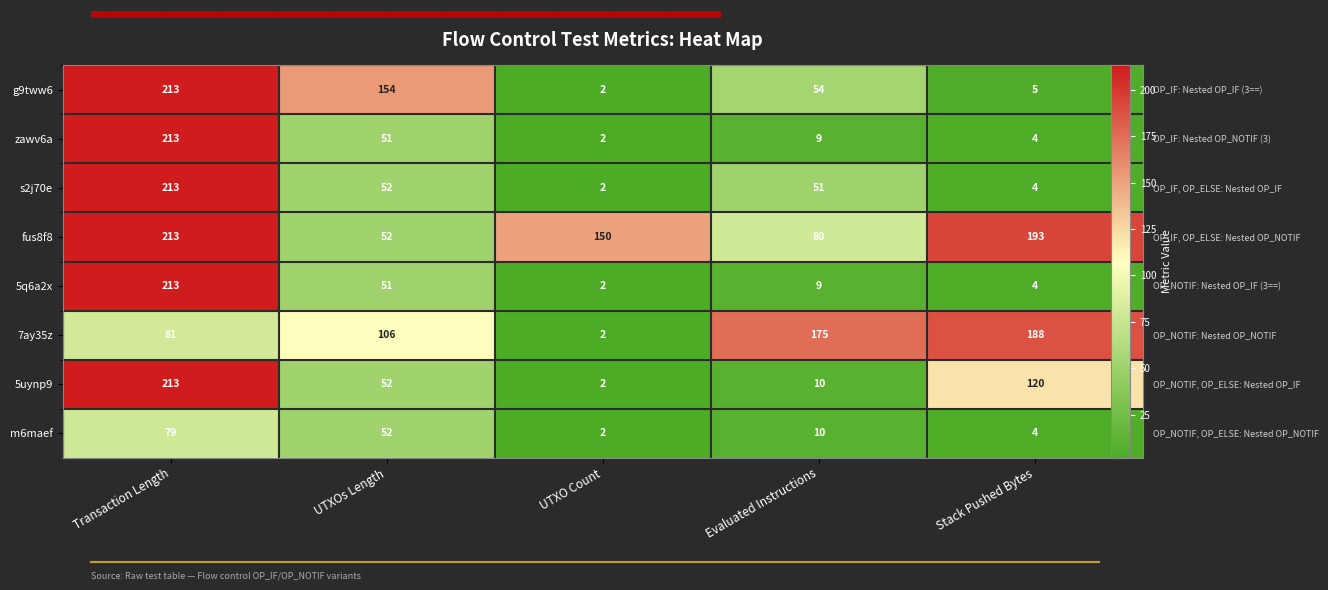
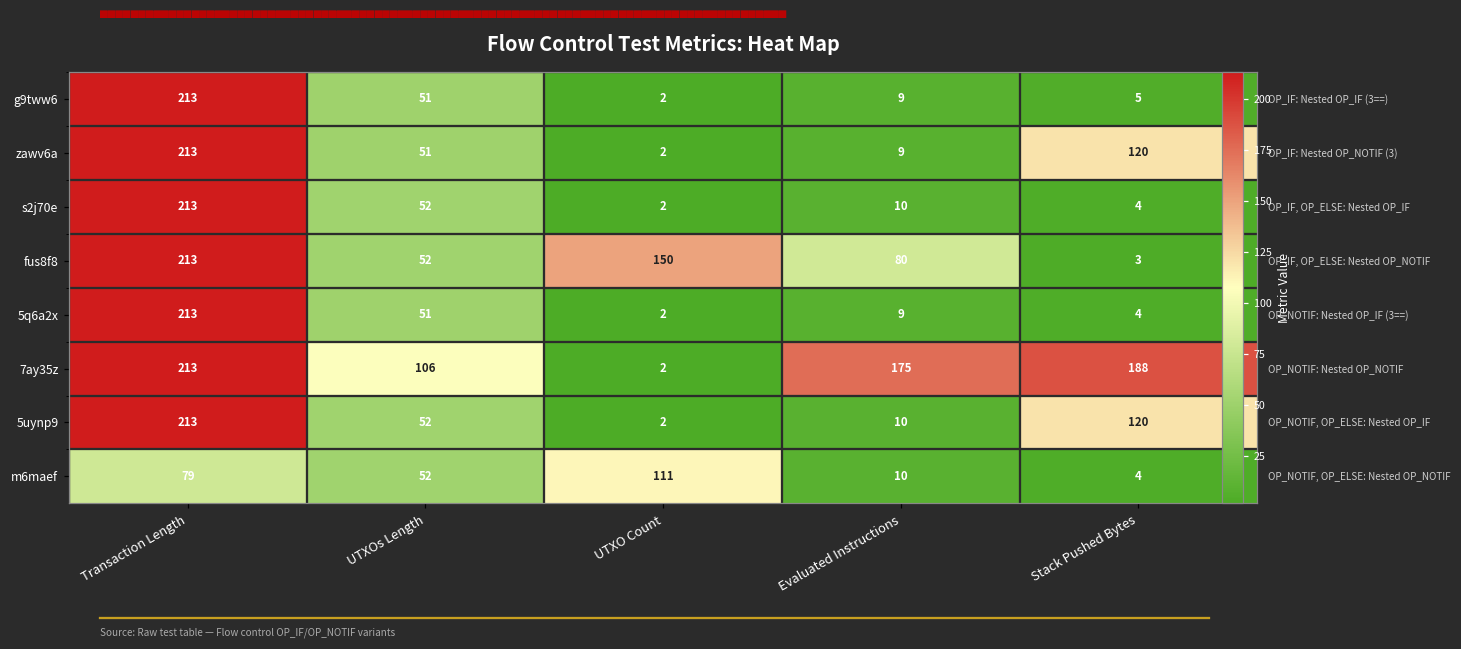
  {
    "g9tww6": {
      "Transaction Length": 213,
-     "UTXOs Length": 154,
+     "UTXOs Length": 51,
      "UTXO Count": 2,
-     "Evaluated Instructions": 54,
+     "Evaluated Instructions": 9,
      "Stack Pushed Bytes": 5
    },
    "zawv6a": {
      "Transaction Length": 213,
      "UTXOs Length": 51,
      "UTXO Count": 2,
      "Evaluated Instructions": 9,
-     "Stack Pushed Bytes": 4
+     "Stack Pushed Bytes": 120
    },
    "s2j70e": {
      "Transaction Length": 213,
      "UTXOs Length": 52,
      "UTXO Count": 2,
-     "Evaluated Instructions": 51,
+     "Evaluated Instructions": 10,
      "Stack Pushed Bytes": 4
    },
    "fus8f8": {
      "Transaction Length": 213,
      "UTXOs Length": 52,
      "UTXO Count": 150,
      "Evaluated Instructions": 80,
-     "Stack Pushed Bytes": 193
+     "Stack Pushed Bytes": 3
    },
    "5q6a2x": {
      "Transaction Length": 213,
      "UTXOs Length": 51,
      "UTXO Count": 2,
      "Evaluated Instructions": 9,
      "Stack Pushed Bytes": 4
    },
    "7ay35z": {
-     "Transaction Length": 81,
+     "Transaction Length": 213,
      "UTXOs Length": 106,
      "UTXO Count": 2,
      "Evaluated Instructions": 175,
      "Stack Pushed Bytes": 188
    },
    "5uynp9": {
      "Transaction Length": 213,
      "UTXOs Length": 52,
      "UTXO Count": 2,
      "Evaluated Instructions": 10,
      "Stack Pushed Bytes": 120
    },
    "m6maef": {
      "Transaction Length": 79,
      "UTXOs Length": 52,
-     "UTXO Count": 2,
+     "UTXO Count": 111,
      "Evaluated Instructions": 10,
      "Stack Pushed Bytes": 4
    }
  }
